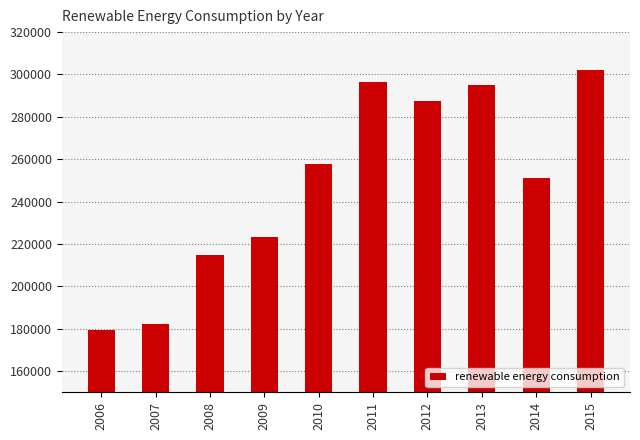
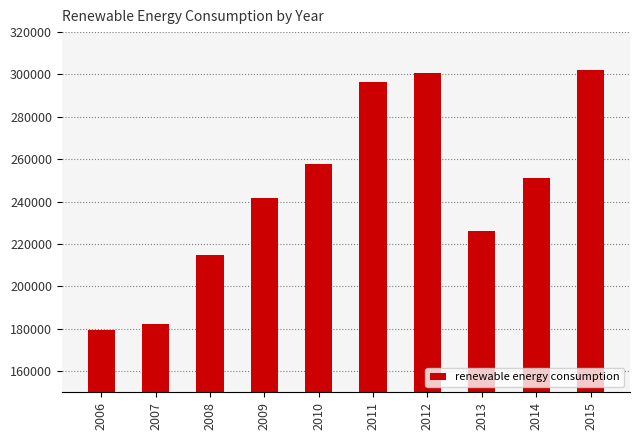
  {
    "2006": 180000,
    "2007": 182000,
    "2008": 215000,
-   "2009": 223000,
+   "2009": 242000,
    "2010": 258000,
    "2011": 297000,
-   "2012": 287000,
-   "2013": 295000,
+   "2012": 301000,
+   "2013": 226000,
    "2014": 251000,
    "2015": 302000
  }
